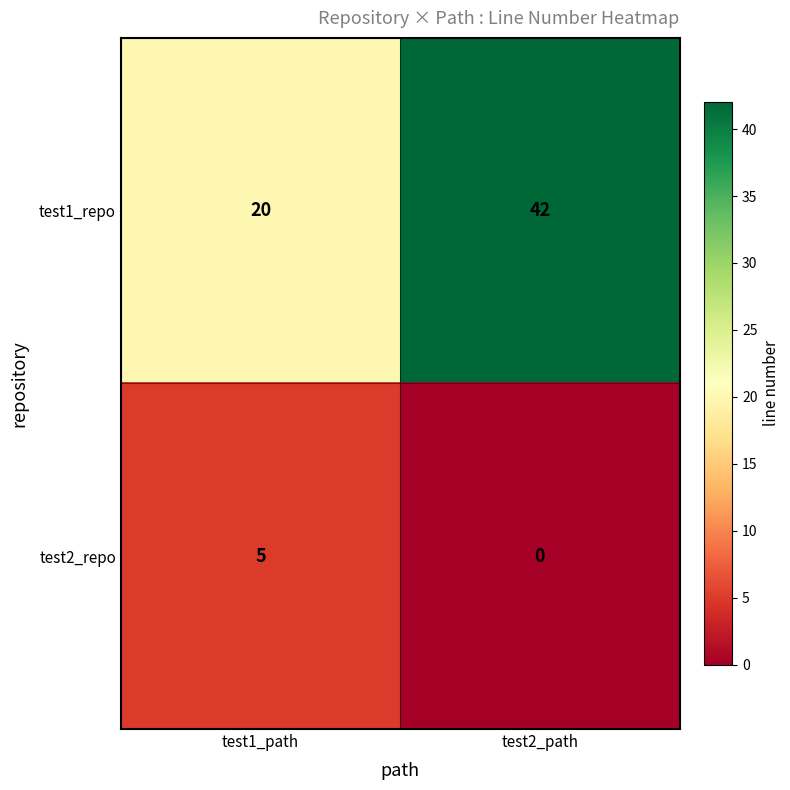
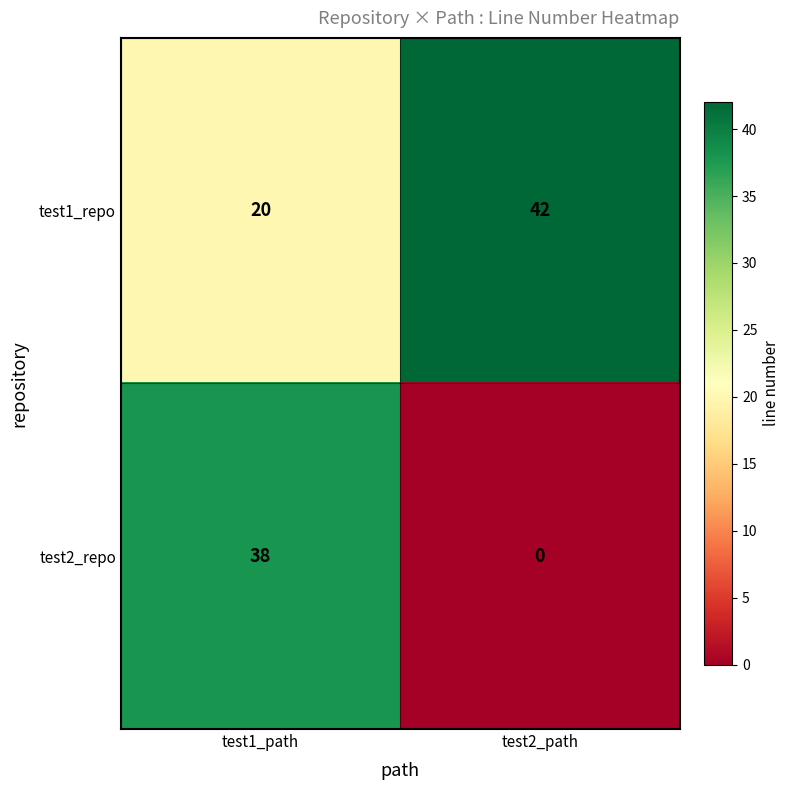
  {
    "test1_repo": {
      "test1_path": 20,
      "test2_path": 42
    },
    "test2_repo": {
-     "test1_path": 5,
+     "test1_path": 38,
      "test2_path": 0
    }
  }
